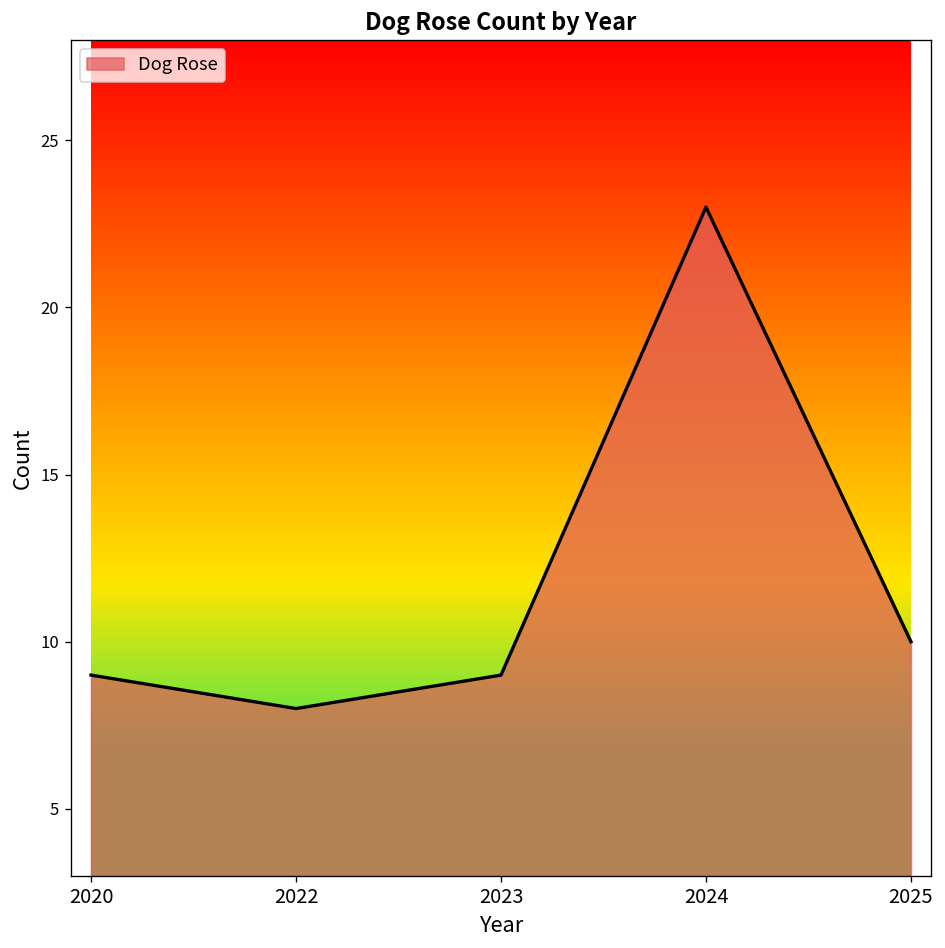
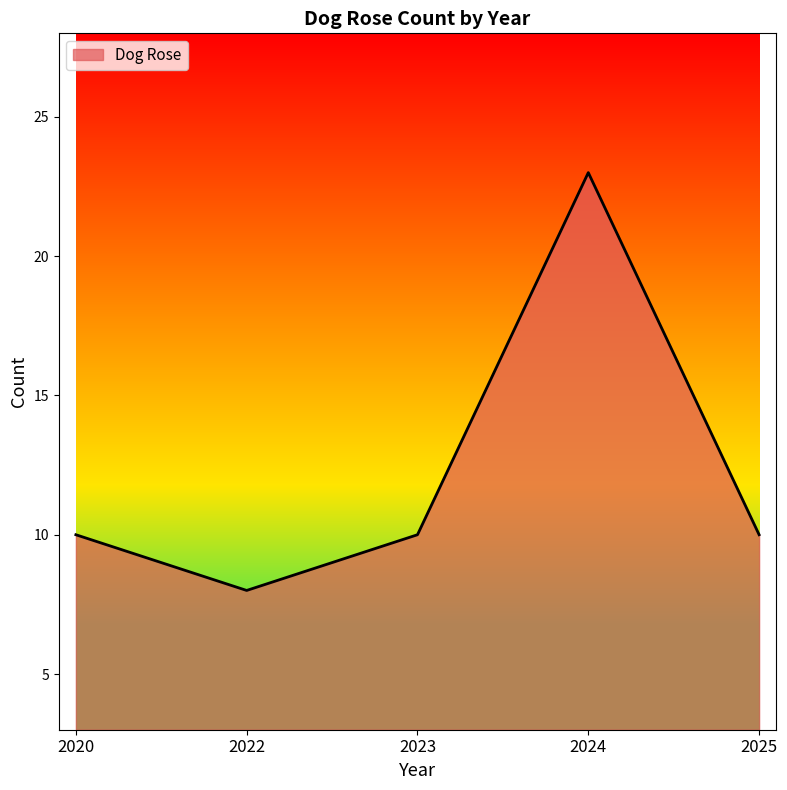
  {
-   "2020": 9,
+   "2020": 10,
    "2022": 8,
-   "2023": 9,
+   "2023": 10,
    "2024": 23,
    "2025": 10
  }
